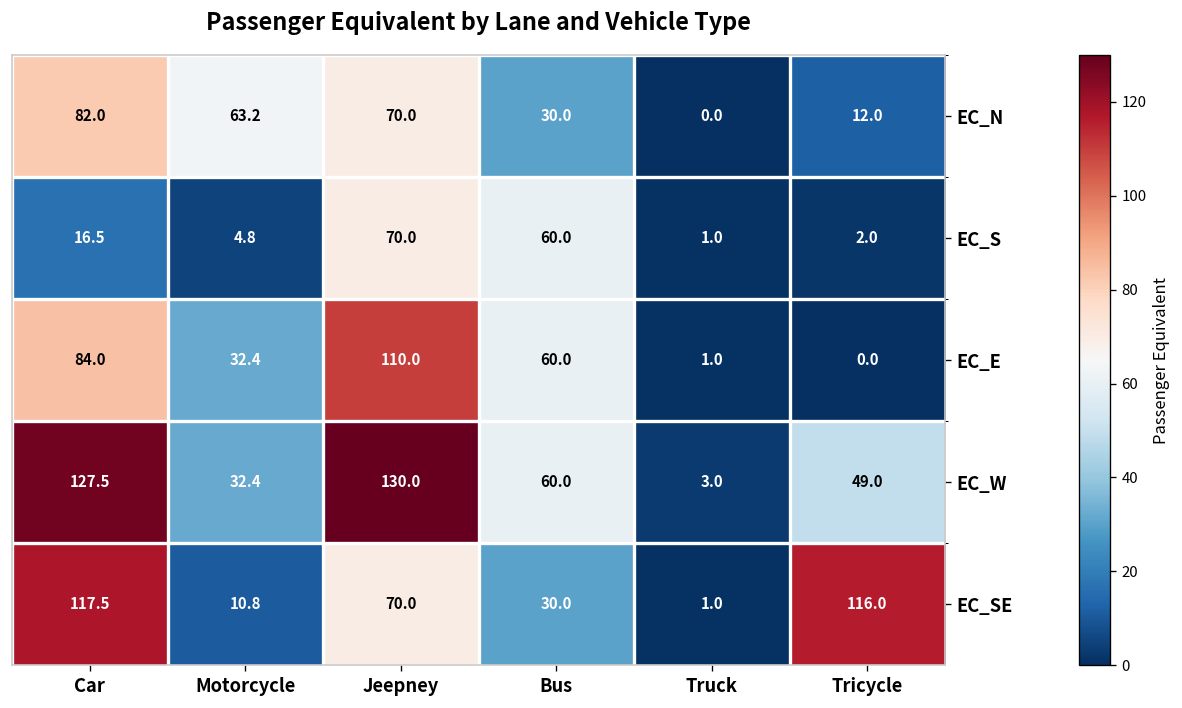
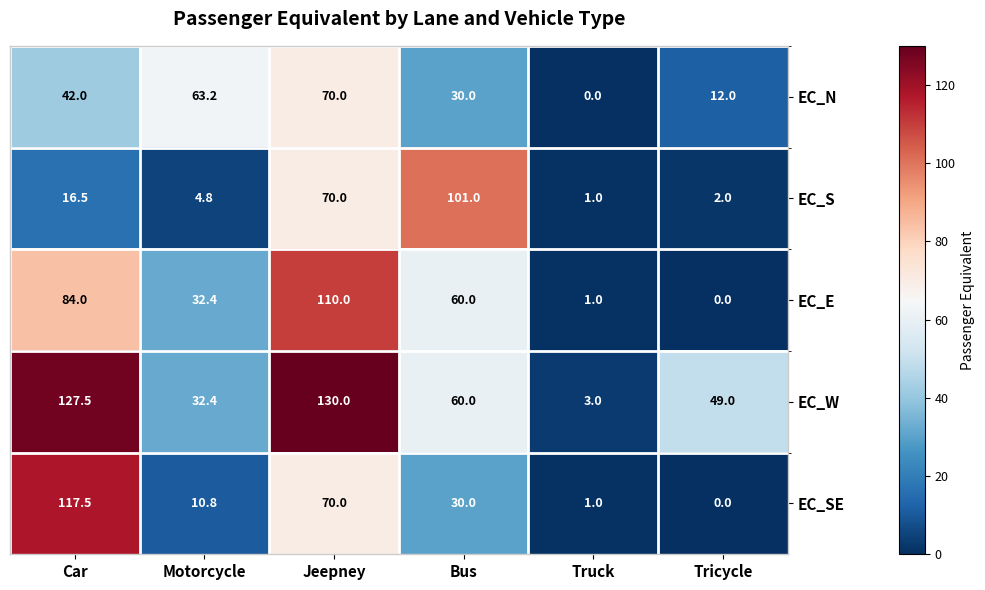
  {
    "EC_N": {
-     "Car": 82.0,
+     "Car": 42.0,
      "Motorcycle": 63.2,
      "Jeepney": 70.0,
      "Bus": 30.0,
      "Truck": 0.0,
      "Tricycle": 12.0
    },
    "EC_S": {
      "Car": 16.5,
      "Motorcycle": 4.8,
      "Jeepney": 70.0,
-     "Bus": 60.0,
+     "Bus": 101.0,
      "Truck": 1.0,
      "Tricycle": 2.0
    },
    "EC_E": {
      "Car": 84.0,
      "Motorcycle": 32.4,
      "Jeepney": 110.0,
      "Bus": 60.0,
      "Truck": 1.0,
      "Tricycle": 0.0
    },
    "EC_W": {
      "Car": 127.5,
      "Motorcycle": 32.4,
      "Jeepney": 130.0,
      "Bus": 60.0,
      "Truck": 3.0,
      "Tricycle": 49.0
    },
    "EC_SE": {
      "Car": 117.5,
      "Motorcycle": 10.8,
      "Jeepney": 70.0,
      "Bus": 30.0,
      "Truck": 1.0,
-     "Tricycle": 116.0
+     "Tricycle": 0.0
    }
  }
